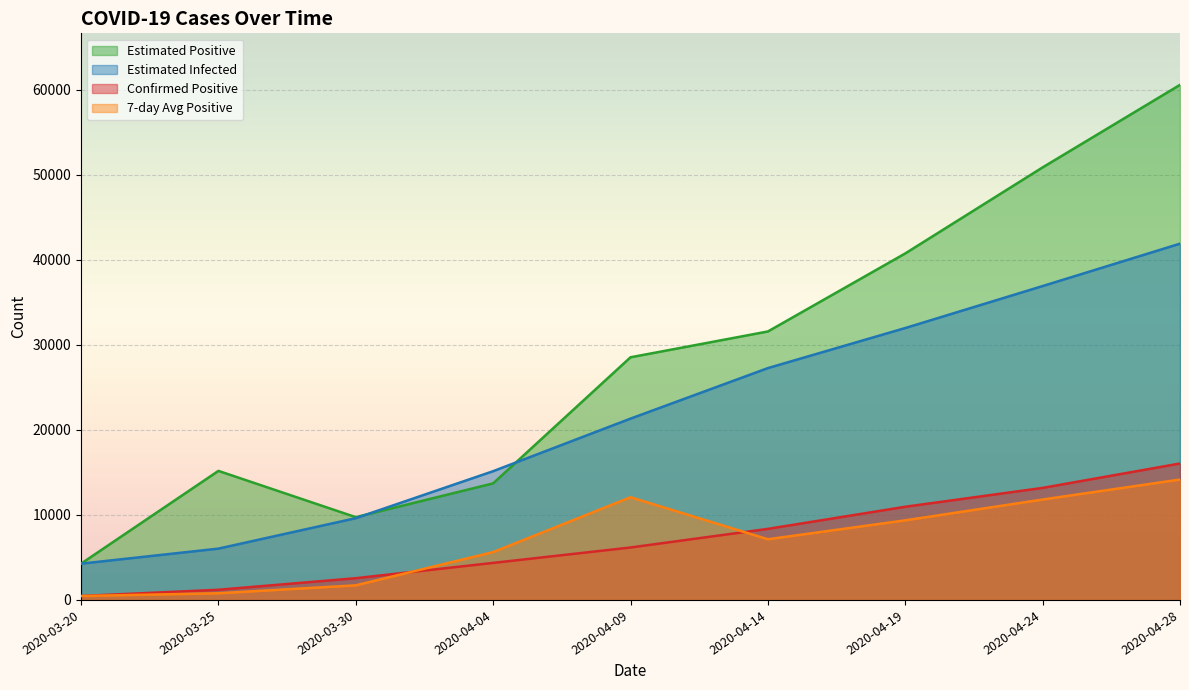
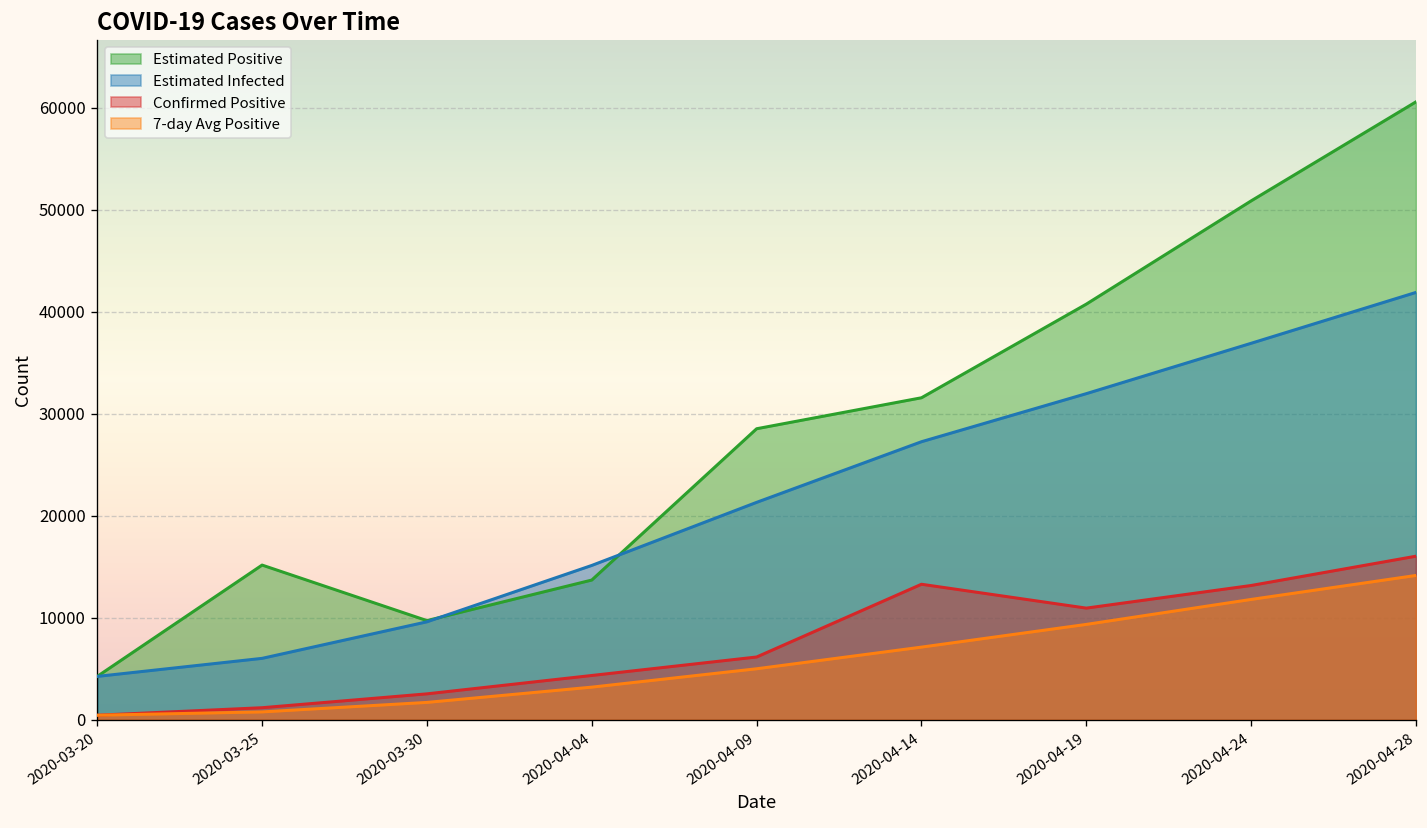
  {
    "Estimated Positive": {
      "2020-03-25": 15000,
      "2020-04-04": 14000,
      "2020-04-09": 29000,
      "2020-04-14": 32000,
      "2020-04-19": 41000,
      "2020-04-24": 51000,
      "2020-04-28": 61000
    },
    "Estimated Infected": {
      "2020-03-25": 6000,
      "2020-04-04": 15000,
      "2020-04-09": 21000,
      "2020-04-14": 27000,
      "2020-04-19": 32000,
      "2020-04-24": 37000,
      "2020-04-28": 42000
    },
    "Confirmed Positive": {
      "2020-03-25": 1000,
      "2020-03-30": 3000,
      "2020-04-04": 4000,
      "2020-04-09": 6000,
-     "2020-04-14": 8000,
+     "2020-04-14": 13000,
      "2020-04-19": 11000,
      "2020-04-24": 13000,
      "2020-04-28": 16000
    },
    "7-day Avg Positive": {
      "2020-03-25": 1000,
      "2020-03-30": 2000,
-     "2020-04-04": 6000,
-     "2020-04-09": 12000,
+     "2020-04-04": 3000,
+     "2020-04-09": 5000,
      "2020-04-14": 7000,
      "2020-04-19": 9000,
      "2020-04-24": 12000,
      "2020-04-28": 14000
    }
  }
